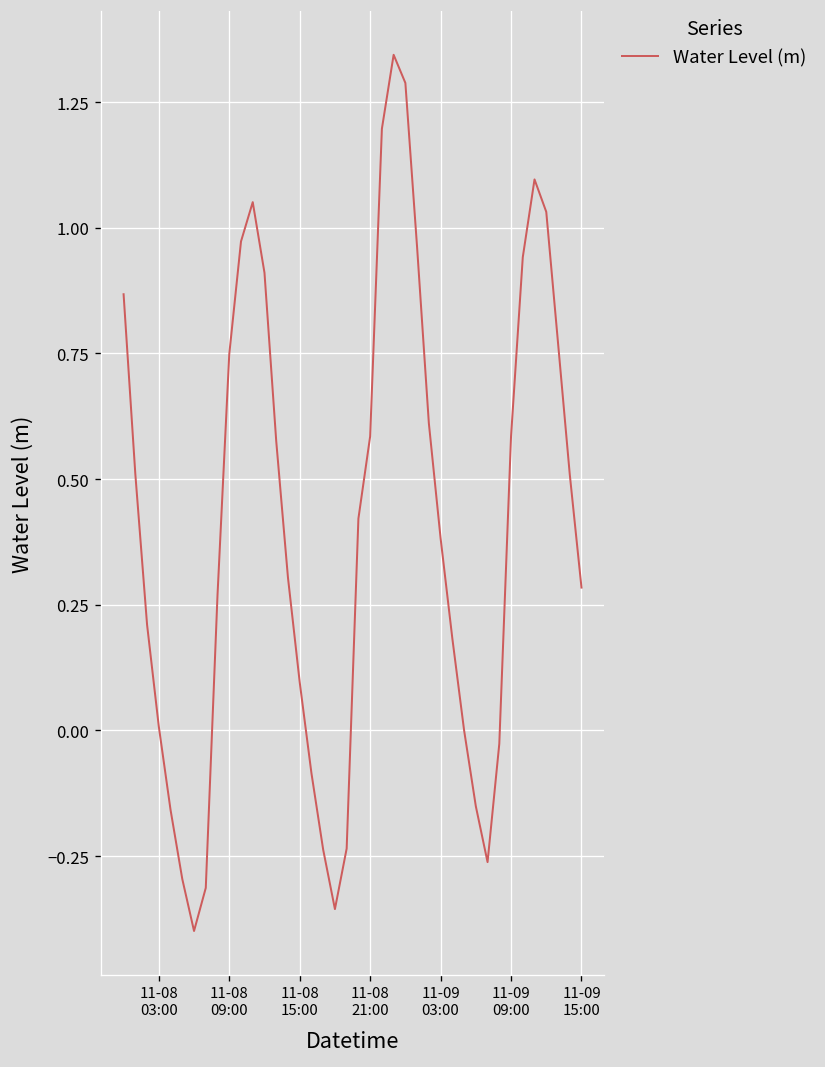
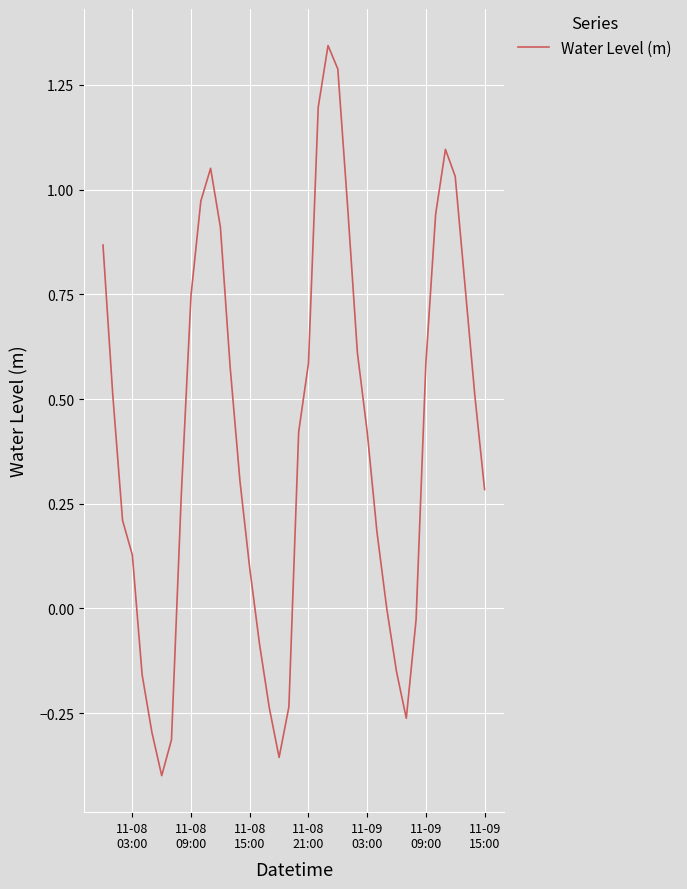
  {
-   "11-08 03:00": 0.01,
+   "11-08 03:00": 0.13,
    "11-08 09:00": 0.75,
    "11-08 15:00": 0.10,
    "11-08 21:00": 0.58,
-   "11-09 03:00": 0.38,
+   "11-09 03:00": 0.42,
    "11-09 09:00": 0.58,
    "11-09 15:00": 0.28
  }
